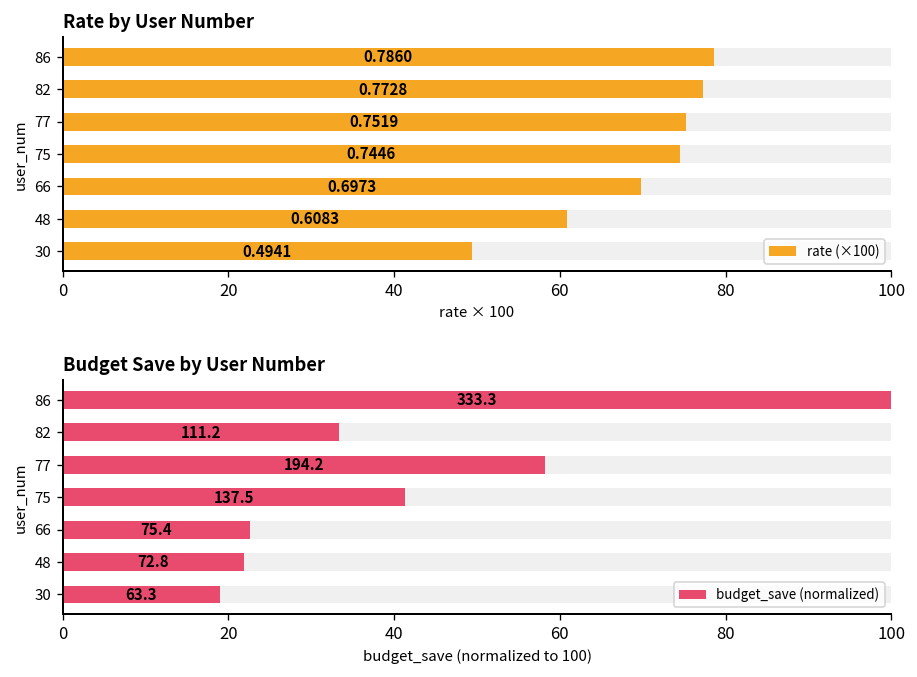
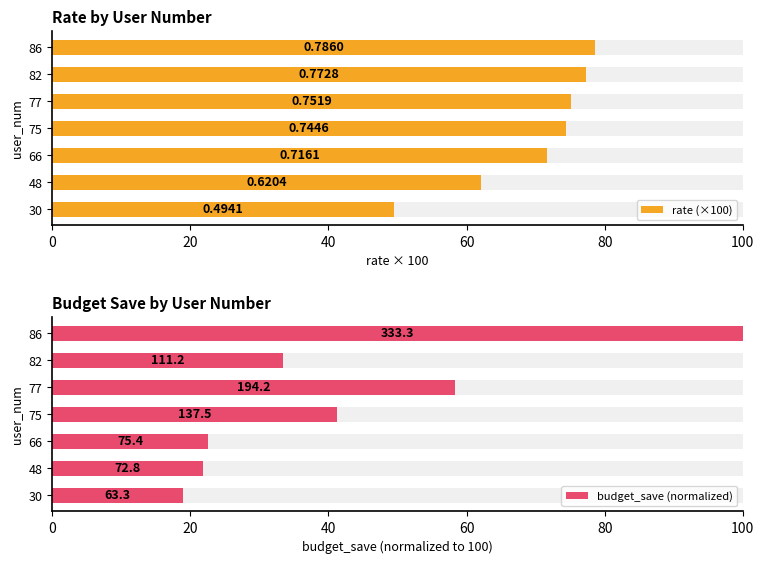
  {
    "Rate by User Number": {
      "rate (×100)": {
-       "66": 0.6973,
-       "48": 0.6083
+       "66": 0.7161,
+       "48": 0.6204
      }
    }
  }
